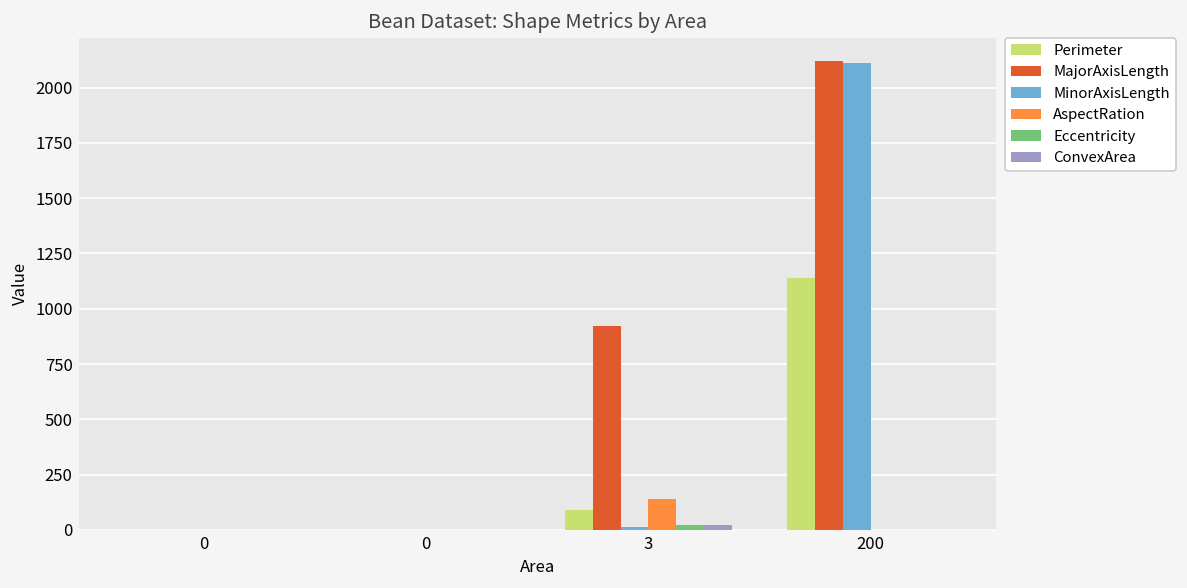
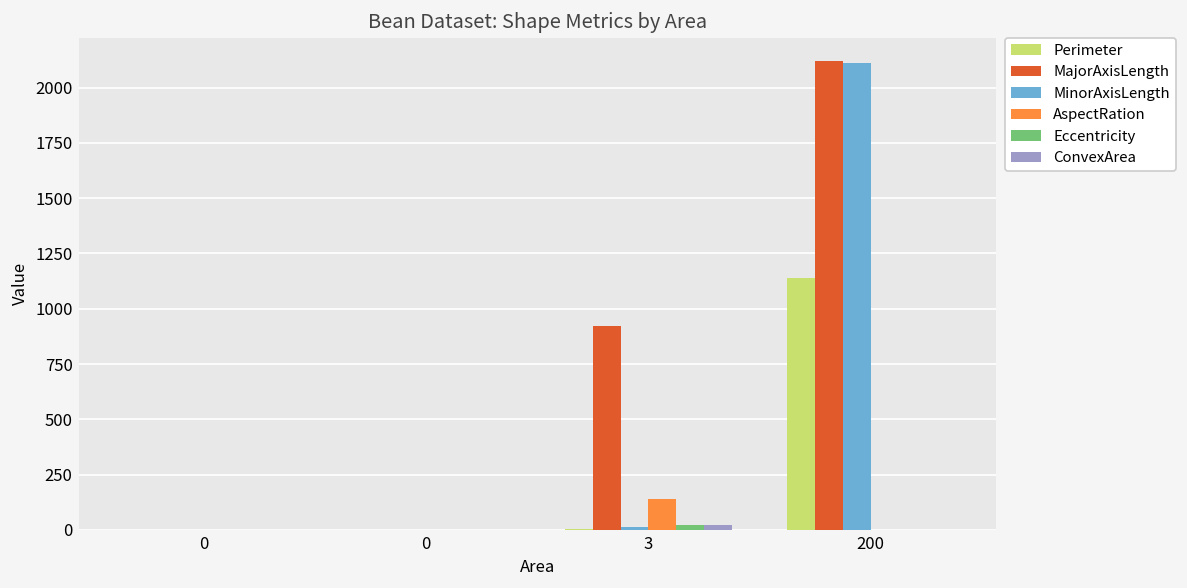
  {
    "Perimeter": {
-     "3": 90,
+     "3": 0,
      "200": 1140
    },
    "MajorAxisLength": {
      "3": 920,
      "200": 2120
    },
    "AspectRation": {
      "3": 140,
      "200": 0
    },
    "Eccentricity": {
      "3": 20,
      "200": 0
    }
  }
